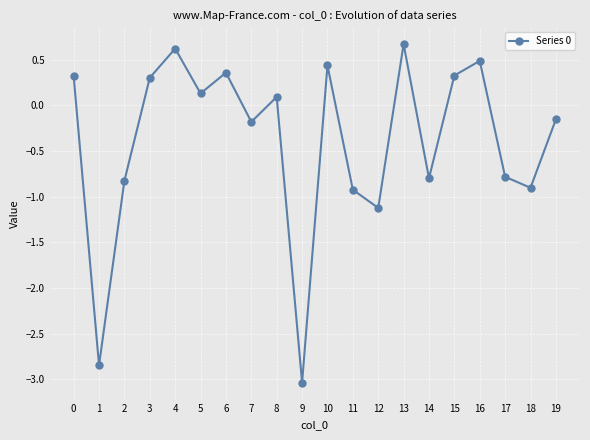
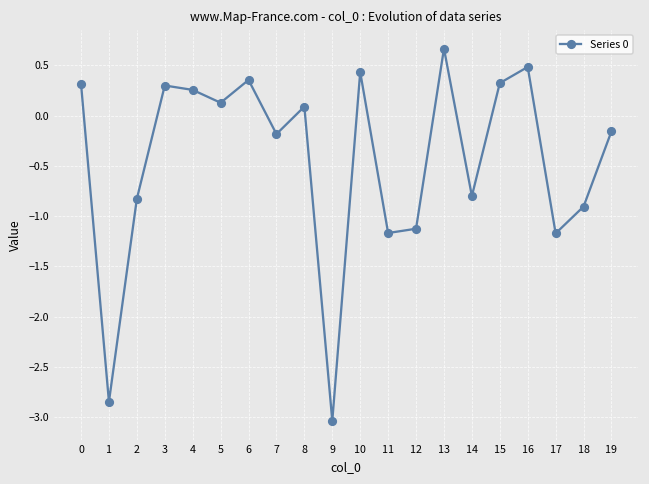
  {
    "0": 0.3,
    "1": -2.8,
    "2": -0.8,
    "3": 0.3,
-   "4": 0.6,
+   "4": 0.3,
    "5": 0.1,
    "6": 0.4,
    "7": -0.2,
    "8": 0.1,
    "9": -3.0,
    "10": 0.4,
-   "11": -0.9,
+   "11": -1.2,
    "12": -1.1,
    "13": 0.7,
    "14": -0.8,
    "15": 0.3,
    "16": 0.5,
-   "17": -0.8,
+   "17": -1.2,
    "18": -0.9,
    "19": -0.2
  }
